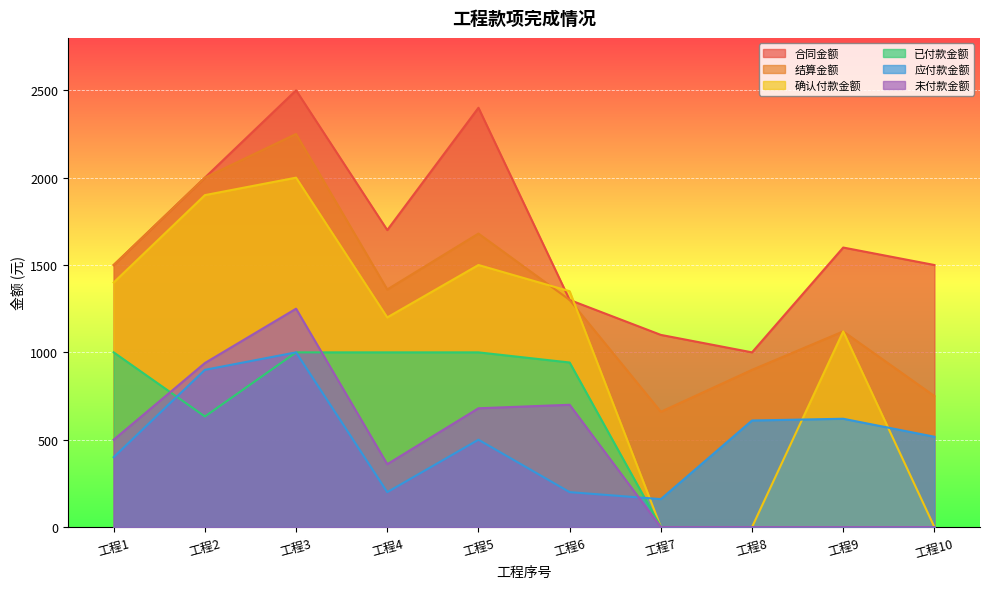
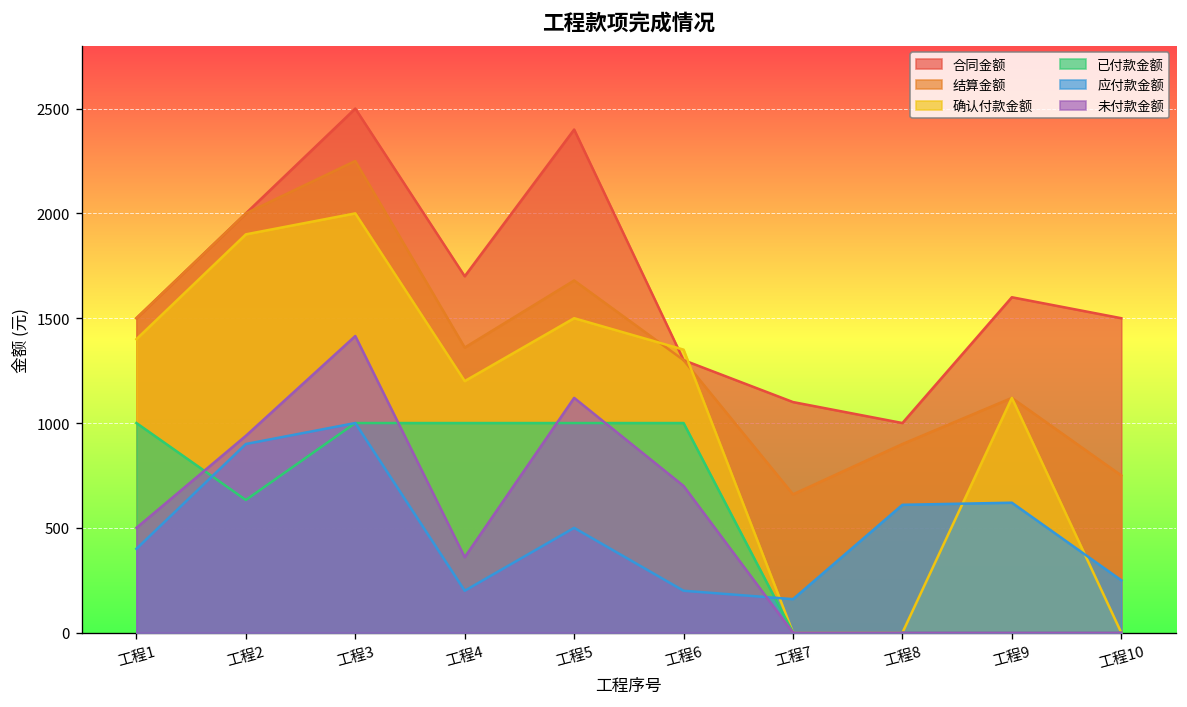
  {
    "确认付款金额": {
      "工程1": 1400,
      "工程2": 1900,
      "工程3": 2000,
      "工程4": 1200,
      "工程5": 1500,
      "工程6": 1350
    },
    "已付款金额": {
      "工程1": 1000,
      "工程2": 630,
      "工程4": 1000,
      "工程5": 1000,
-     "工程6": 940
+     "工程6": 1000
    },
    "应付款金额": {
      "工程1": 400,
      "工程2": 900,
      "工程4": 200,
      "工程5": 500,
      "工程6": 200,
      "工程7": 160,
      "工程8": 610,
      "工程9": 620,
-     "工程10": 520
+     "工程10": 250
    },
    "未付款金额": {
      "工程1": 500,
      "工程2": 940,
-     "工程3": 1250,
+     "工程3": 1420,
      "工程4": 360,
-     "工程5": 680,
+     "工程5": 1120,
      "工程6": 700
    }
  }
